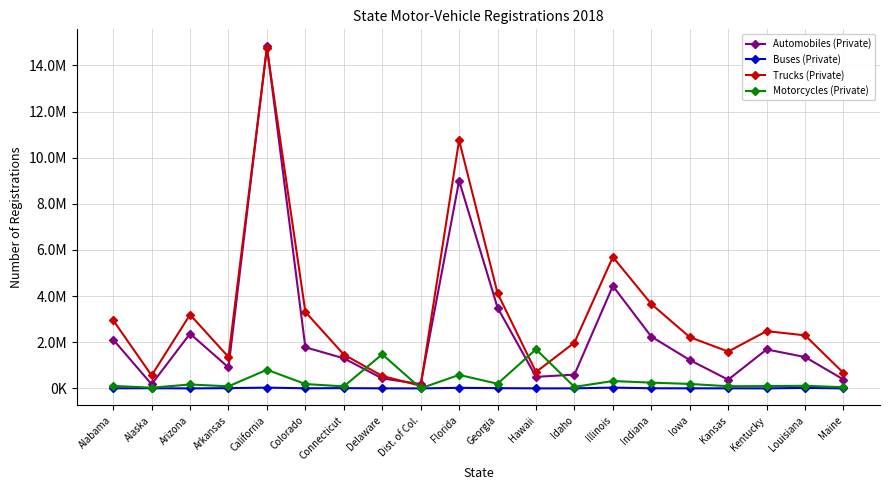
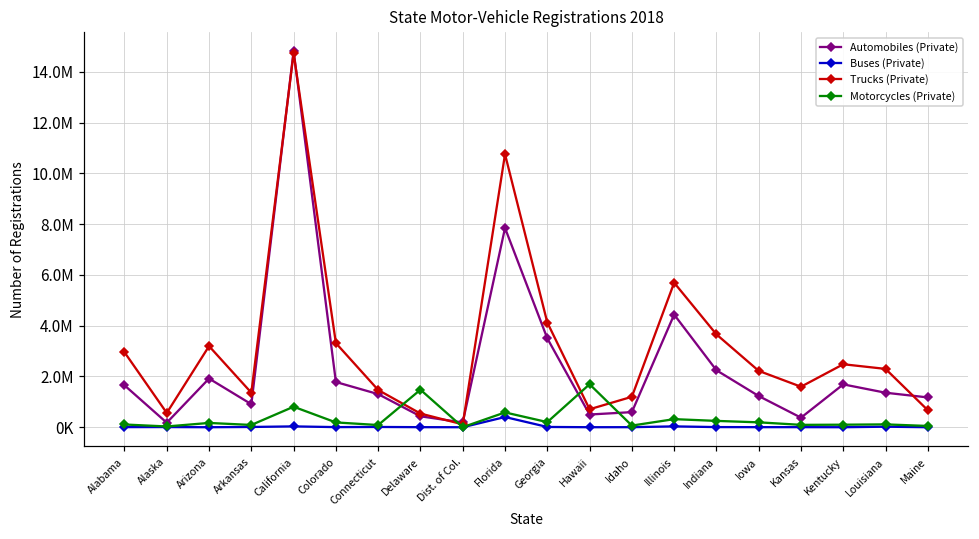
  {
    "Automobiles (Private)": {
-     "Alabama": 2100000,
+     "Alabama": 1700000,
      "Alaska": 200000,
-     "Arizona": 2400000,
+     "Arizona": 1900000,
      "Arkansas": 900000,
      "Colorado": 1800000,
      "Connecticut": 1300000,
-     "Florida": 9000000,
+     "Florida": 7900000,
      "Georgia": 3500000,
      "Hawaii": 500000,
      "Idaho": 600000,
      "Illinois": 4400000,
      "Indiana": 2200000,
      "Iowa": 1200000,
      "Kansas": 400000,
      "Kentucky": 1700000,
      "Louisiana": 1400000,
-     "Maine": 400000
+     "Maine": 1200000
    },
    "Buses (Private)": {
      "Arizona": 0,
      "California": 0,
      "Colorado": 0,
      "Delaware": 0,
-     "Florida": 0,
+     "Florida": 400000,
      "Georgia": 0,
      "Hawaii": 0,
      "Illinois": 0,
      "Indiana": 0,
      "Iowa": 0
    },
    "Trucks (Private)": {
      "Alabama": 3000000,
      "Alaska": 600000,
      "Arizona": 3200000,
      "Arkansas": 1400000,
      "Colorado": 3300000,
      "Connecticut": 1500000,
      "Florida": 10800000,
      "Georgia": 4100000,
      "Hawaii": 700000,
-     "Idaho": 2000000,
+     "Idaho": 1200000,
      "Illinois": 5700000,
      "Indiana": 3700000,
      "Iowa": 2200000,
      "Kansas": 1600000,
      "Kentucky": 2500000,
      "Louisiana": 2300000,
      "Maine": 700000
    },
    "Motorcycles (Private)": {
      "Arizona": 200000,
      "California": 800000,
      "Colorado": 200000,
      "Delaware": 1500000,
      "Florida": 600000,
      "Georgia": 200000,
      "Hawaii": 1700000,
      "Illinois": 300000,
      "Indiana": 300000,
      "Iowa": 200000
    }
  }
